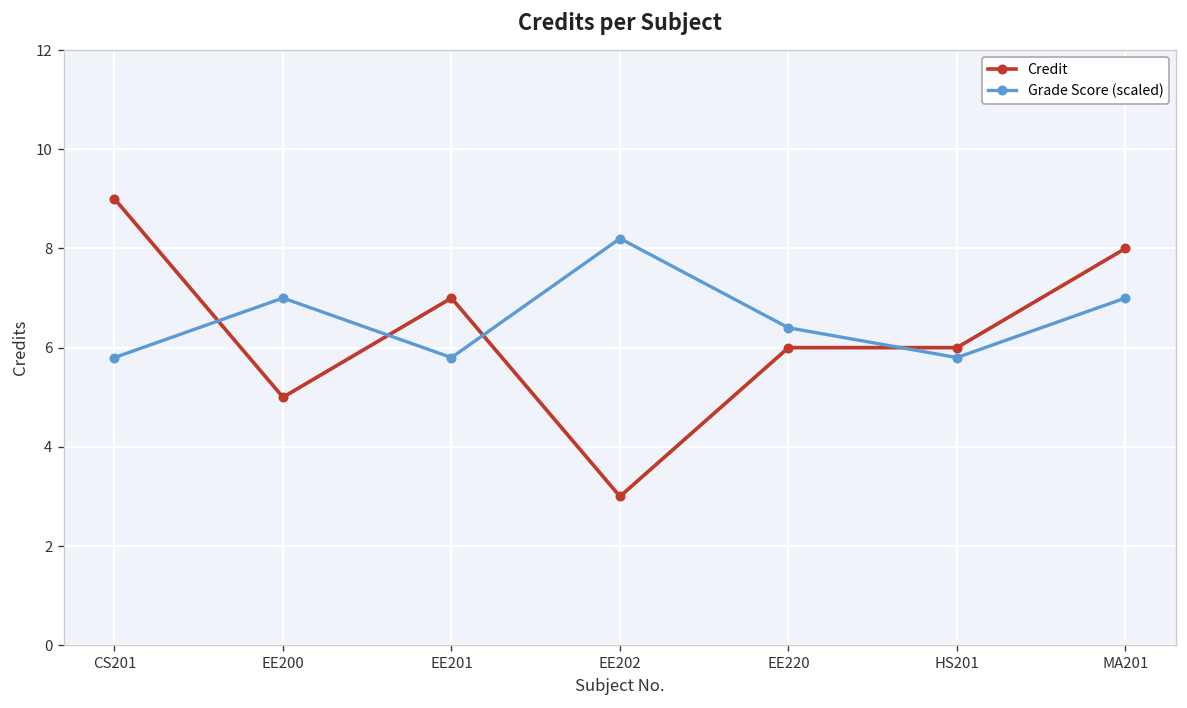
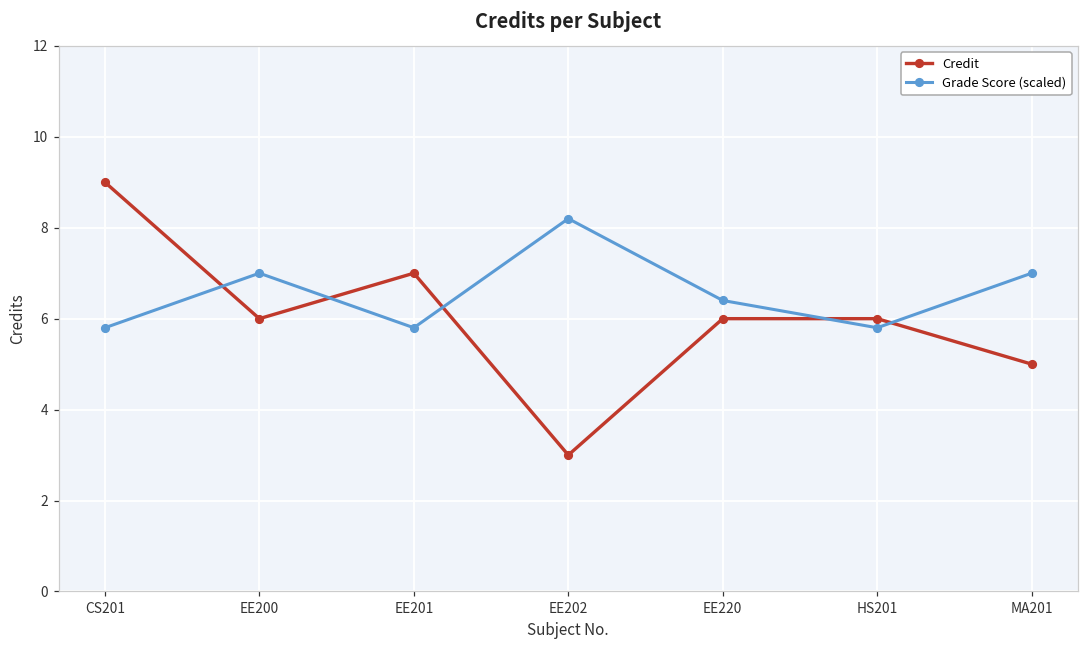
  {
    "Credit": {
      "CS201": 9,
-     "EE200": 5,
+     "EE200": 6,
      "EE201": 7,
      "EE202": 3,
      "EE220": 6,
      "HS201": 6,
-     "MA201": 8
+     "MA201": 5
    },
    "Grade Score (scaled)": {
      "CS201": 5.8,
      "EE200": 7,
      "EE201": 5.8,
      "EE202": 8.2,
      "EE220": 6.4,
      "HS201": 5.8,
      "MA201": 7
    }
  }
